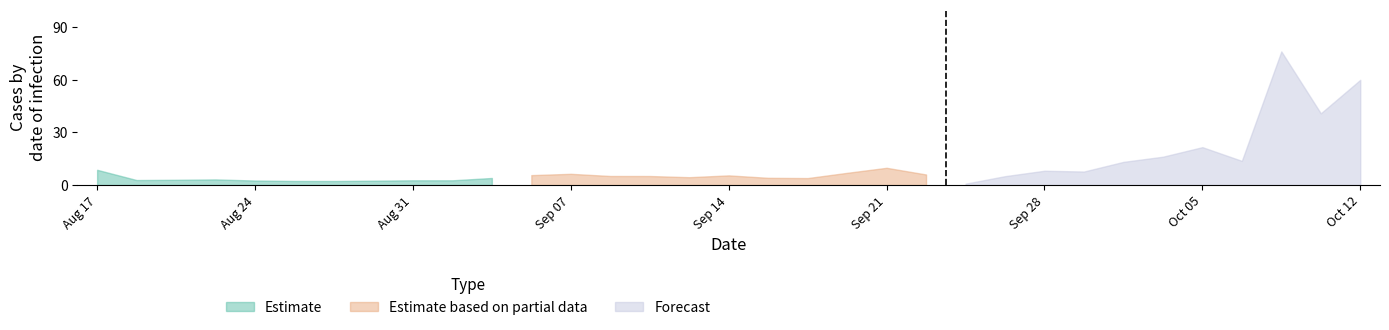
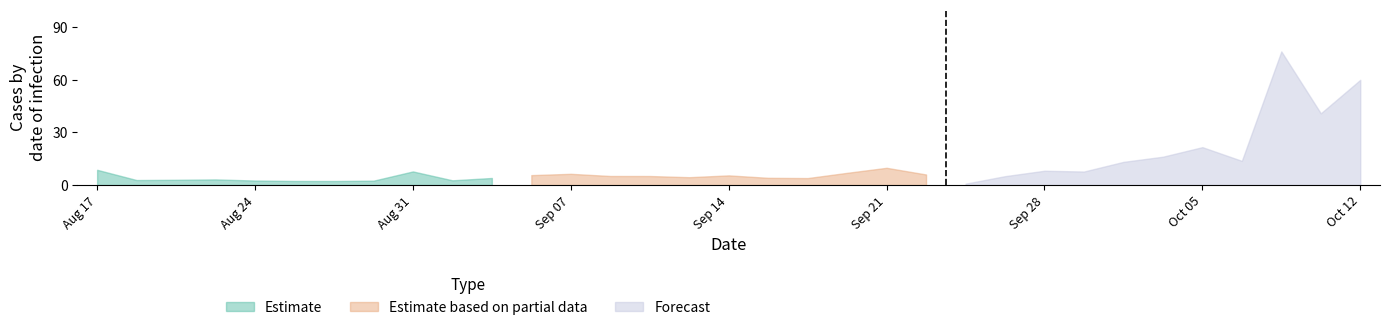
  {
    "Estimate": {
      "Aug 17": 9,
      "Aug 24": 3,
-     "Aug 31": 3
+     "Aug 31": 8
    },
    "Estimate based on partial data": {
      "Sep 07": 6,
      "Sep 14": 6,
      "Sep 21": 10
    },
    "Forecast": {
      "Sep 28": 8,
      "Oct 05": 22,
      "Oct 12": 60
    }
  }
